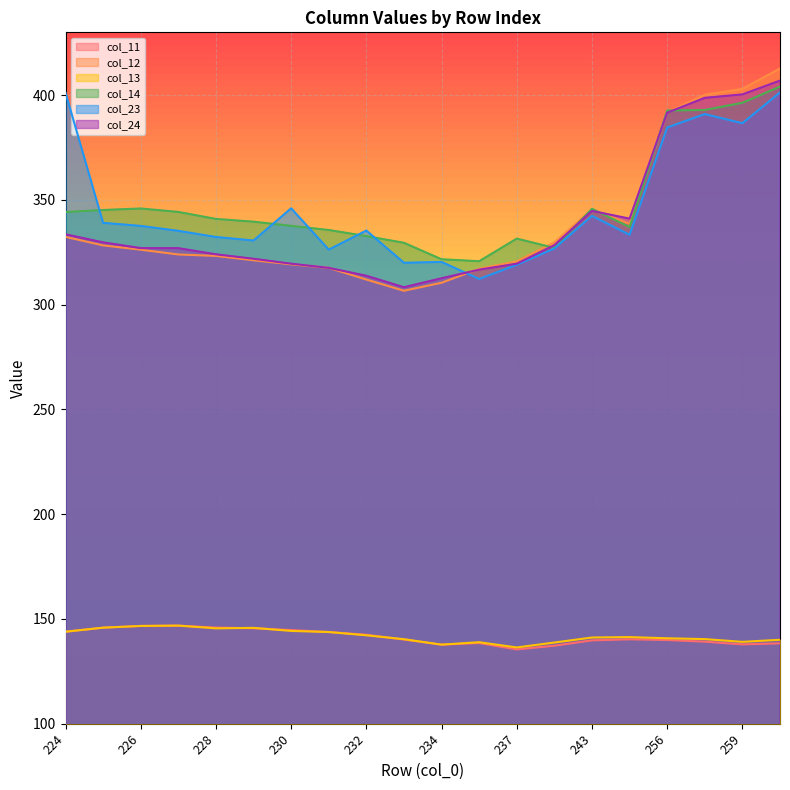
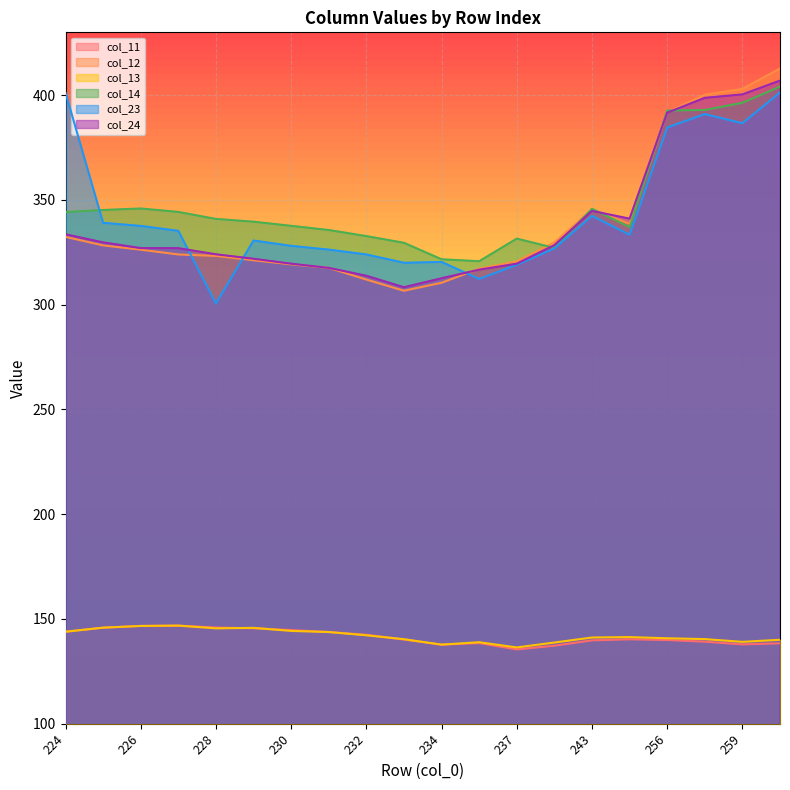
  {
    "col_13": {
      "243": 141,
      "259": 139
    },
    "col_14": {
      "224": 344,
      "226": 346,
      "228": 341,
      "230": 338,
      "232": 333,
      "234": 322,
      "237": 332,
      "259": 396
    },
    "col_23": {
      "224": 401,
      "226": 338,
-     "228": 332,
-     "230": 346,
-     "232": 335,
+     "228": 301,
+     "230": 328,
+     "232": 324,
      "234": 320,
      "243": 342,
      "256": 385,
      "259": 387
    },
    "col_24": {
      "224": 334,
      "232": 314,
      "234": 313,
      "259": 400
    }
  }
